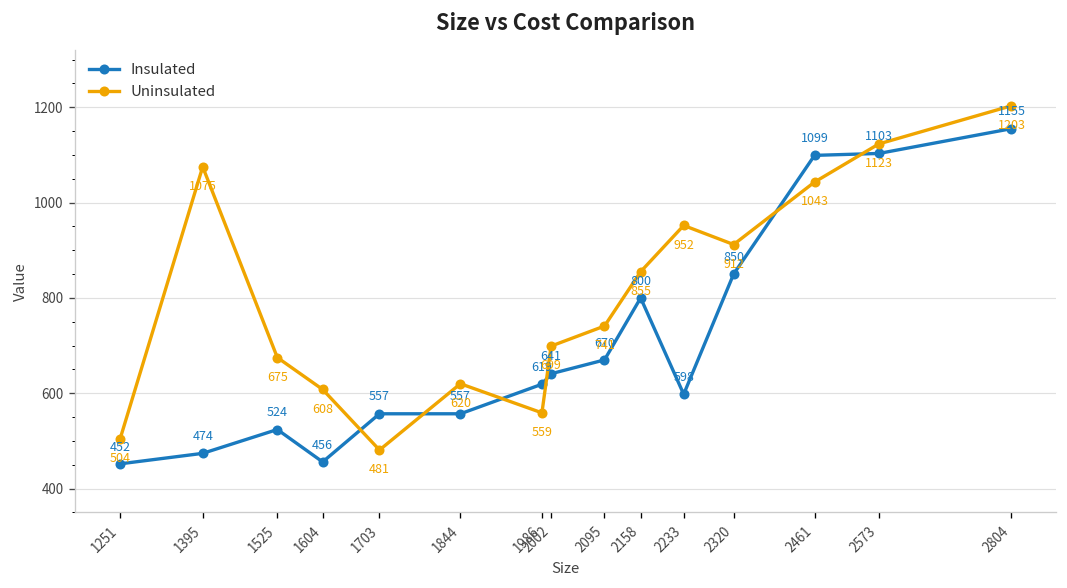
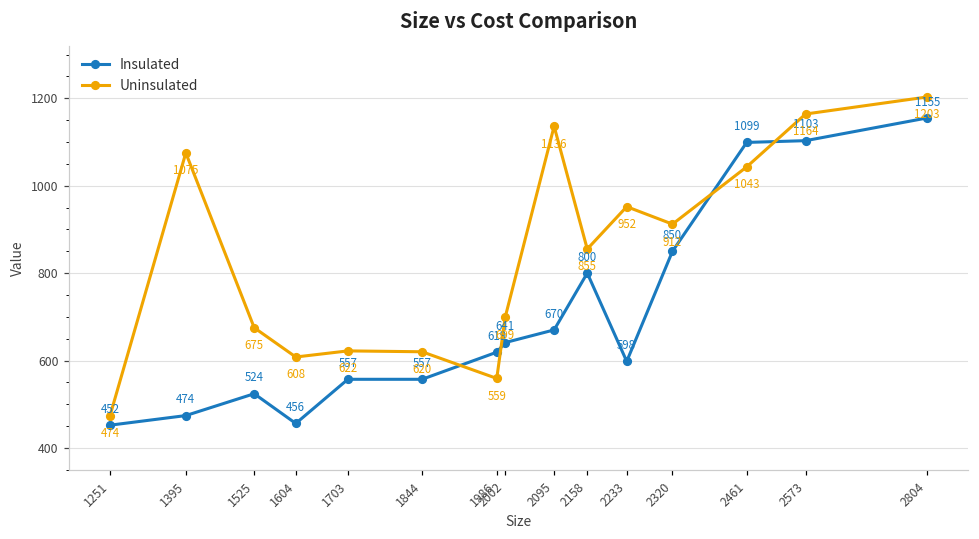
  {
    "Insulated": {
      "1395": 474,
      "1525": 524,
      "1604": 456,
      "1703": 557,
      "2158": 800,
      "2233": 598,
      "2461": 1099
    },
    "Uninsulated": {
-     "1251": 504,
+     "1251": 474,
      "1395": 1075,
      "1525": 675,
      "1604": 608,
-     "1703": 481,
+     "1703": 622,
      "1986": 559,
-     "2095": 741,
+     "2095": 1136,
      "2233": 952,
      "2461": 1043,
-     "2573": 1123
+     "2573": 1164
    }
  }
